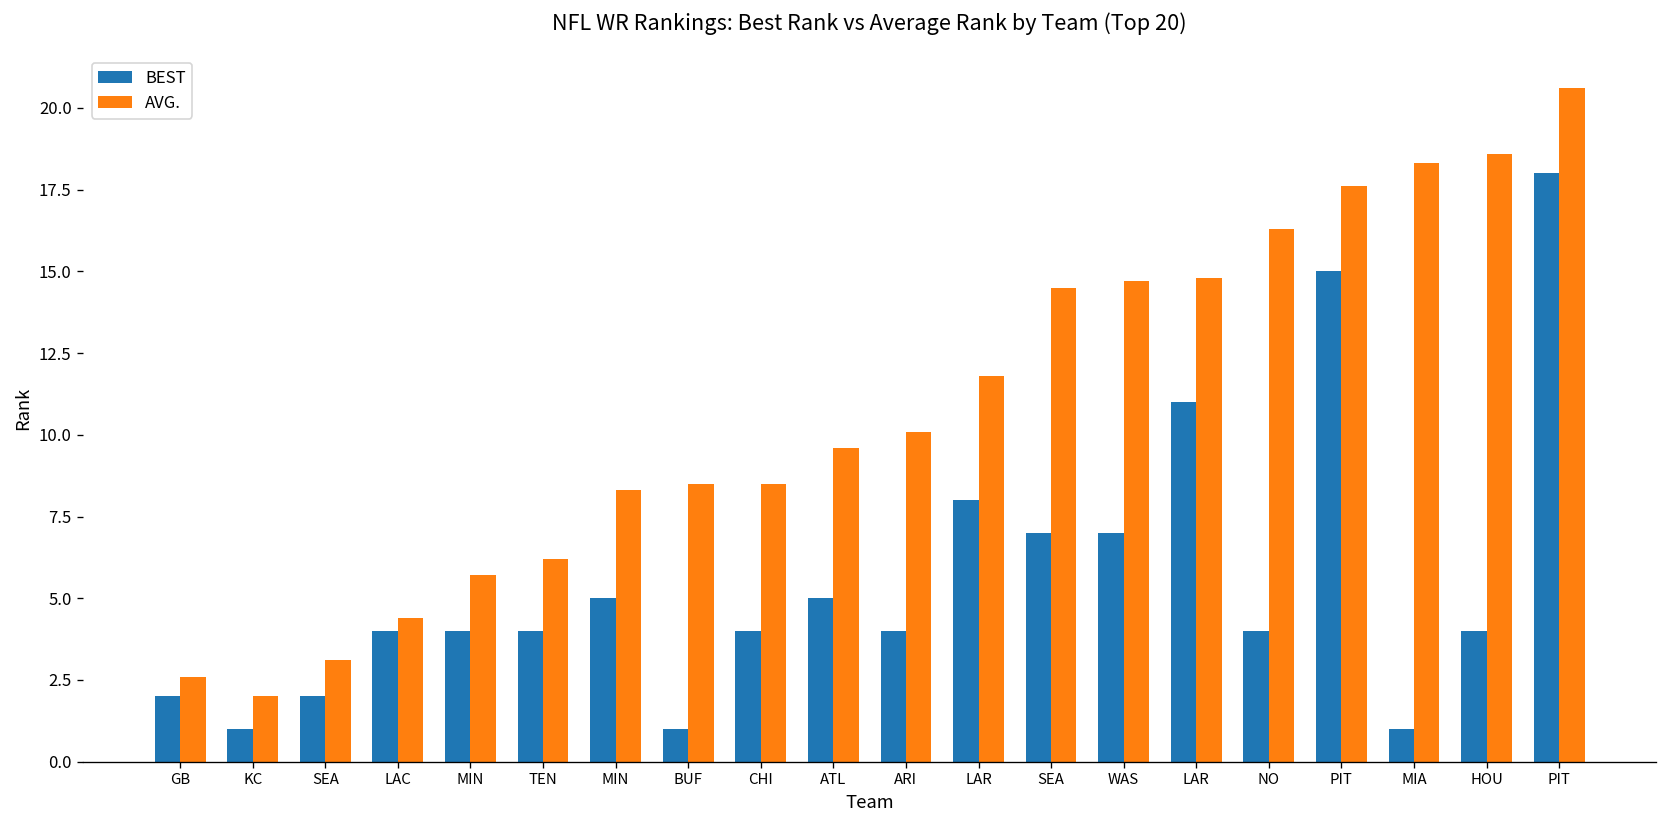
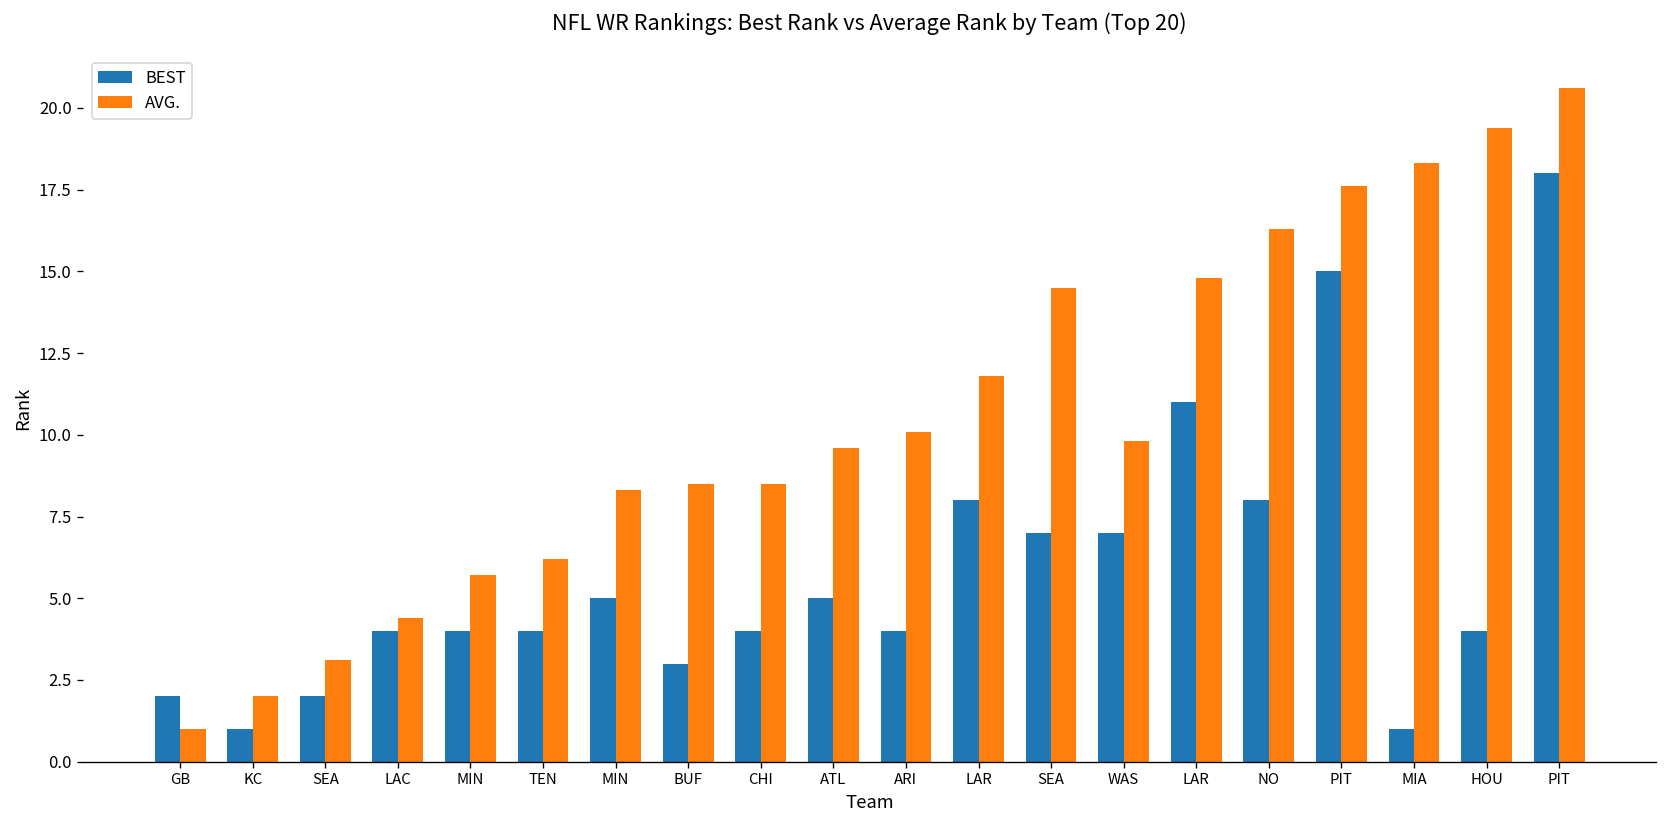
  {
    "BEST": {
      "GB": 2,
      "KC": 1,
      "LAC": 4,
      "TEN": 4,
-     "BUF": 1,
+     "BUF": 3,
      "CHI": 4,
      "ATL": 5,
      "ARI": 4,
      "WAS": 7,
-     "NO": 4,
+     "NO": 8,
      "MIA": 1,
      "HOU": 4
    },
    "AVG.": {
-     "GB": 2.6,
+     "GB": 1.0,
      "KC": 2.0,
      "LAC": 4.4,
      "TEN": 6.2,
      "BUF": 8.5,
      "CHI": 8.5,
      "ATL": 9.6,
      "ARI": 10.1,
-     "WAS": 14.7,
+     "WAS": 9.8,
      "NO": 16.3,
      "MIA": 18.3,
-     "HOU": 18.6
+     "HOU": 19.4
    }
  }
